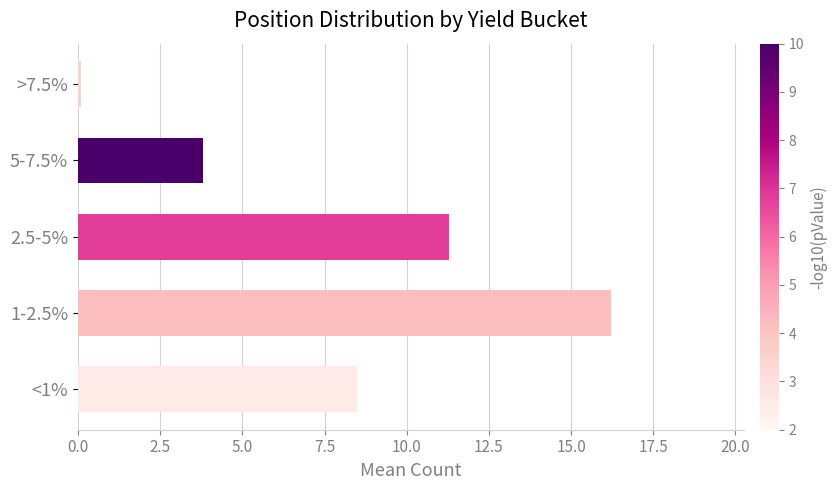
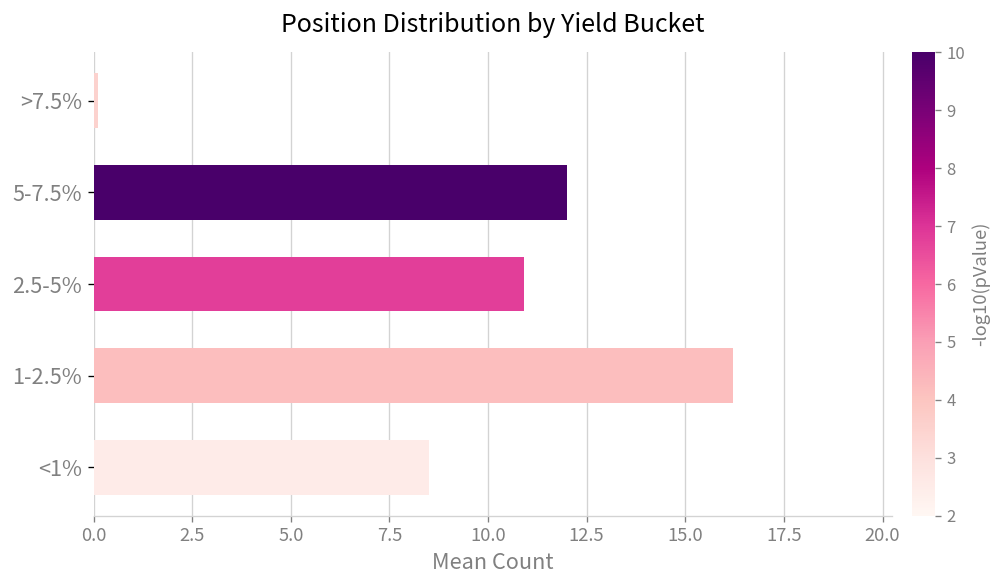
  {
    ">7.5%": 0.1,
-   "5-7.5%": 3.8,
-   "2.5-5%": 11.3,
+   "5-7.5%": 12.0,
+   "2.5-5%": 10.9,
    "1-2.5%": 16.2,
    "<1%": 8.5
  }
